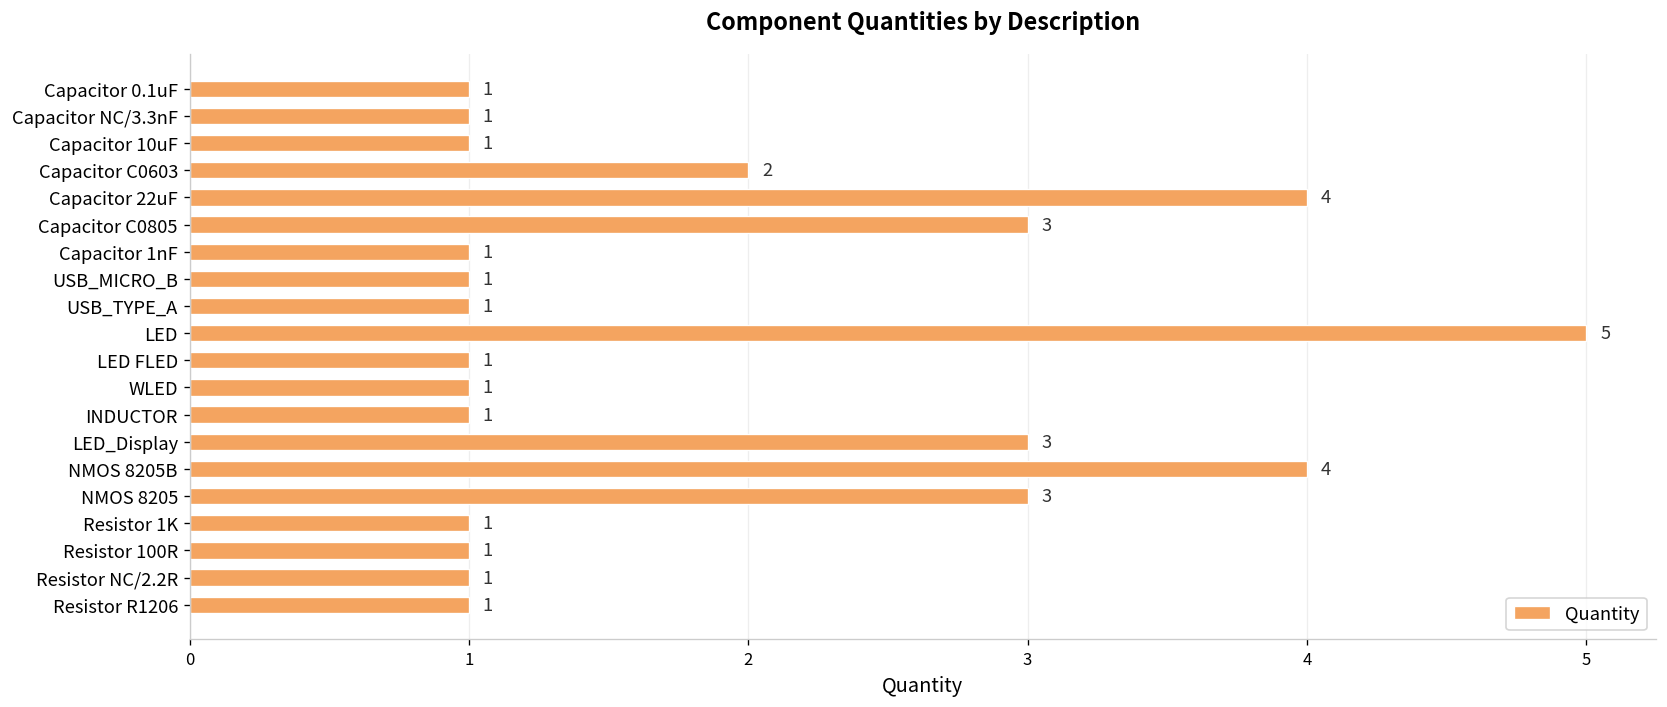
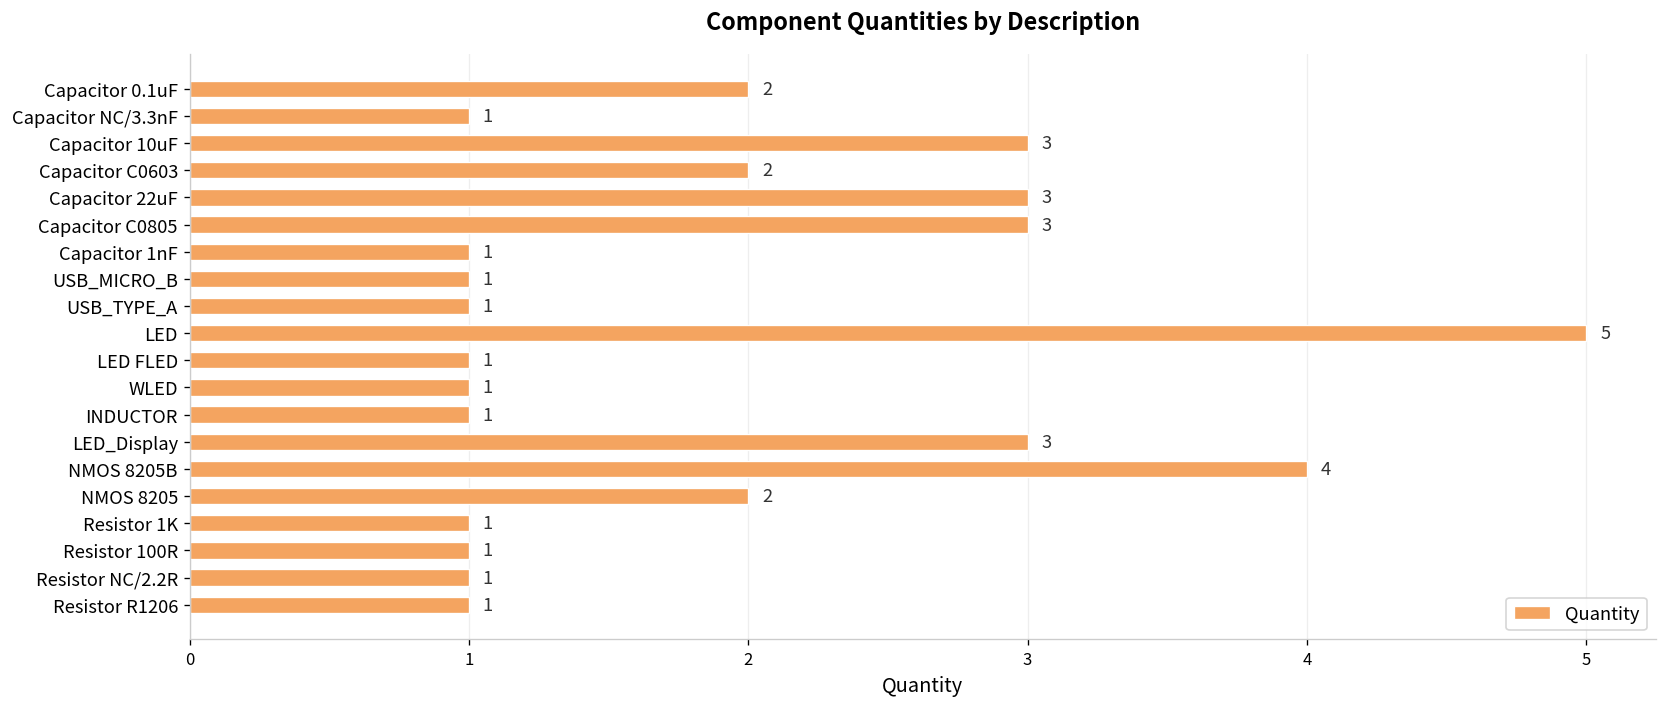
  {
-   "Capacitor 0.1uF": 1,
+   "Capacitor 0.1uF": 2,
    "Capacitor NC/3.3nF": 1,
-   "Capacitor 10uF": 1,
+   "Capacitor 10uF": 3,
    "Capacitor C0603": 2,
-   "Capacitor 22uF": 4,
+   "Capacitor 22uF": 3,
    "Capacitor C0805": 3,
    "Capacitor 1nF": 1,
    "USB_MICRO_B": 1,
    "USB_TYPE_A": 1,
    "LED": 5,
    "LED FLED": 1,
    "WLED": 1,
    "INDUCTOR": 1,
    "LED_Display": 3,
    "NMOS 8205B": 4,
-   "NMOS 8205": 3,
+   "NMOS 8205": 2,
    "Resistor 1K": 1,
    "Resistor 100R": 1,
    "Resistor NC/2.2R": 1,
    "Resistor R1206": 1
  }
